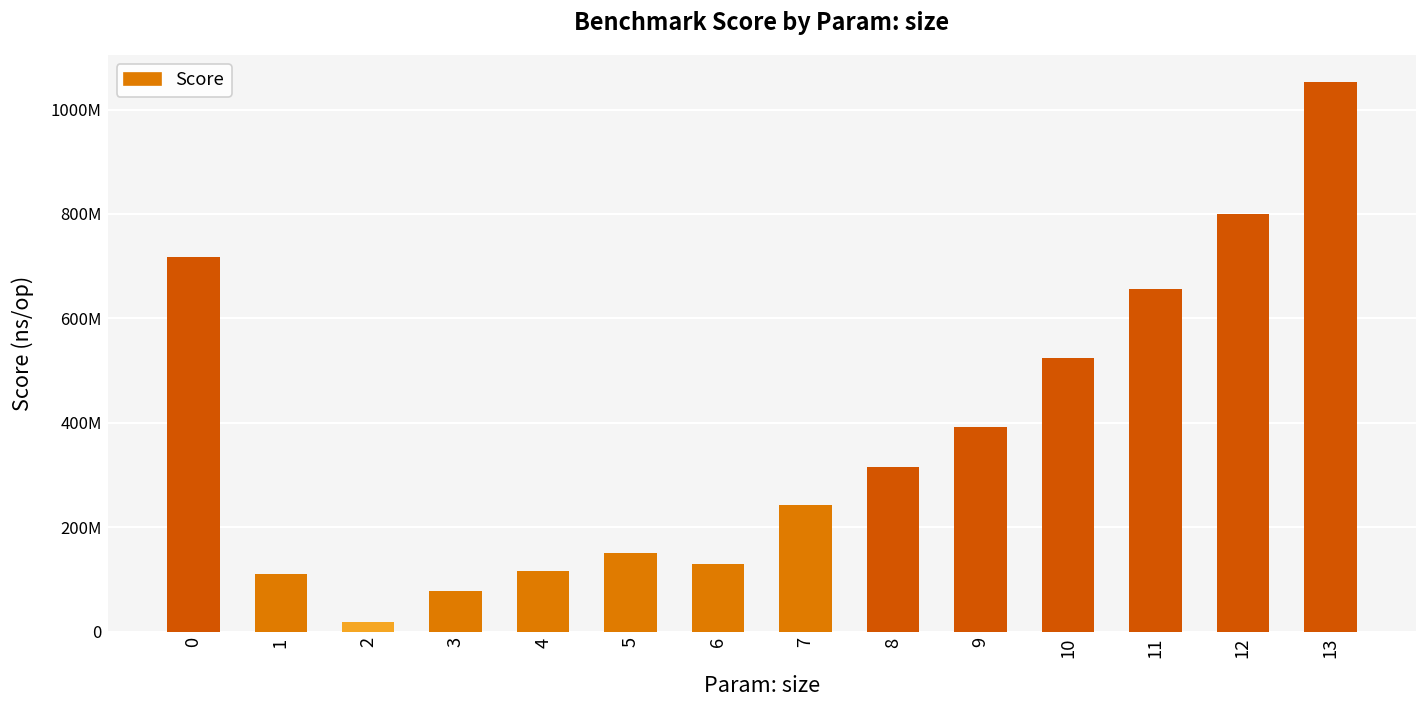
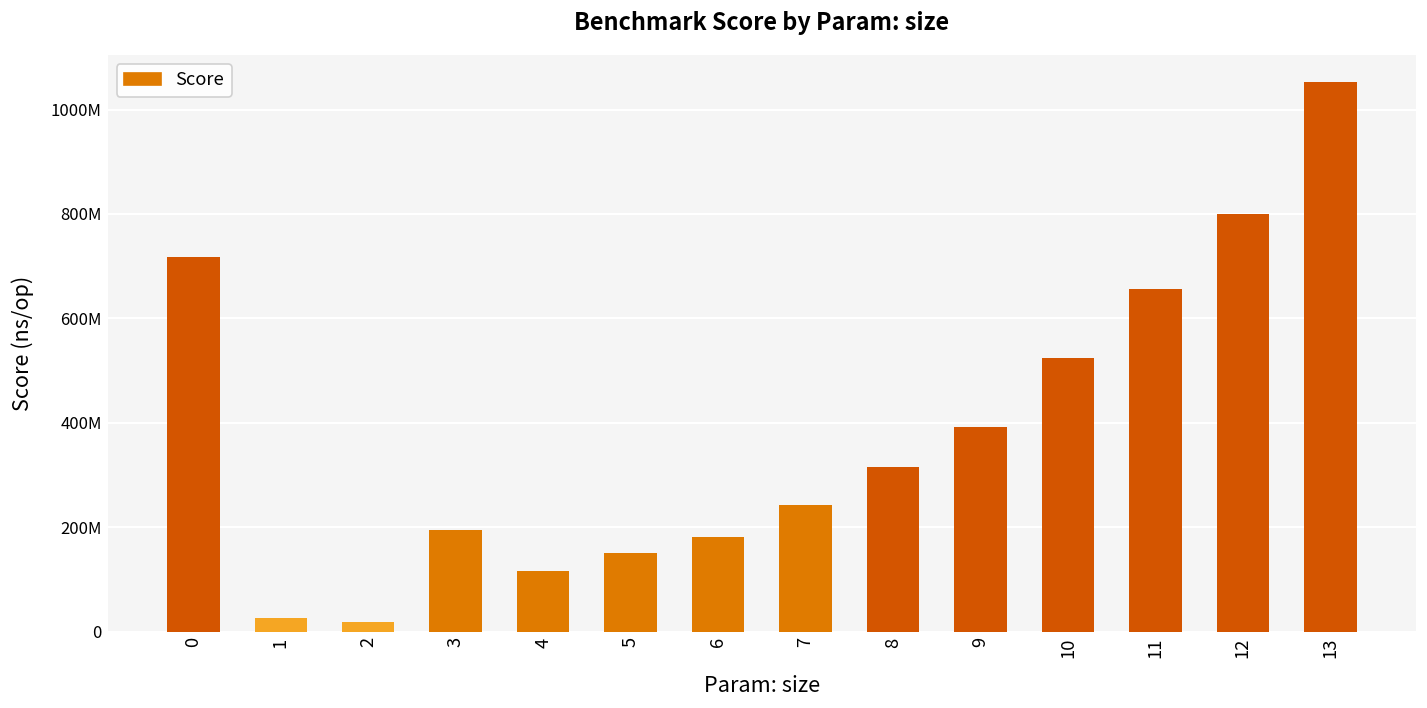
  {
    "0": 720000000,
-   "1": 110000000,
+   "1": 30000000,
    "2": 20000000,
-   "3": 80000000,
+   "3": 190000000,
    "4": 120000000,
    "5": 150000000,
-   "6": 130000000,
+   "6": 180000000,
    "7": 240000000,
    "8": 320000000,
    "9": 390000000,
    "10": 520000000,
    "11": 660000000,
    "12": 800000000,
    "13": 1050000000
  }
